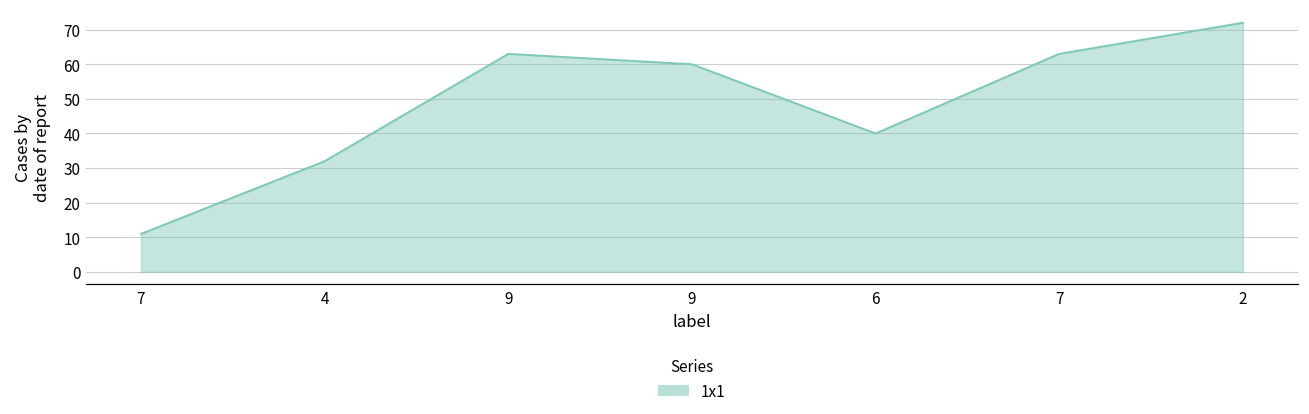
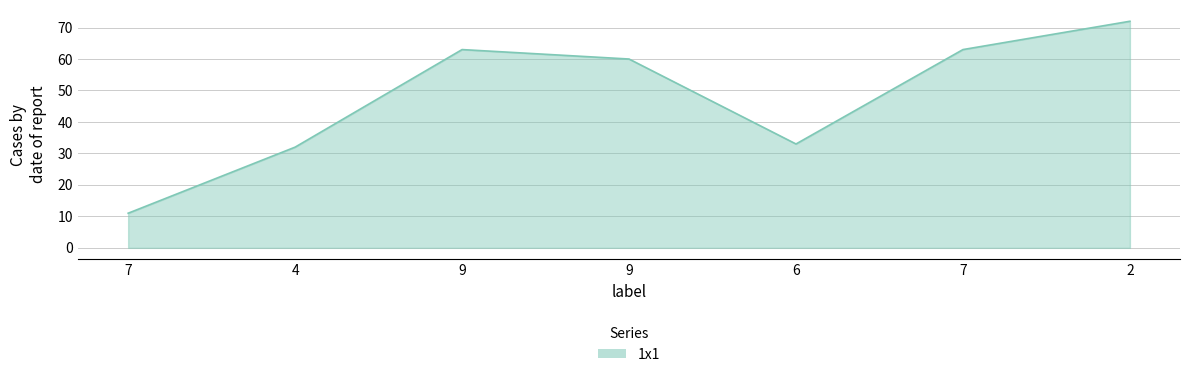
  {
    "4": 32,
-   "6": 40,
+   "6": 33,
    "2": 72
  }
